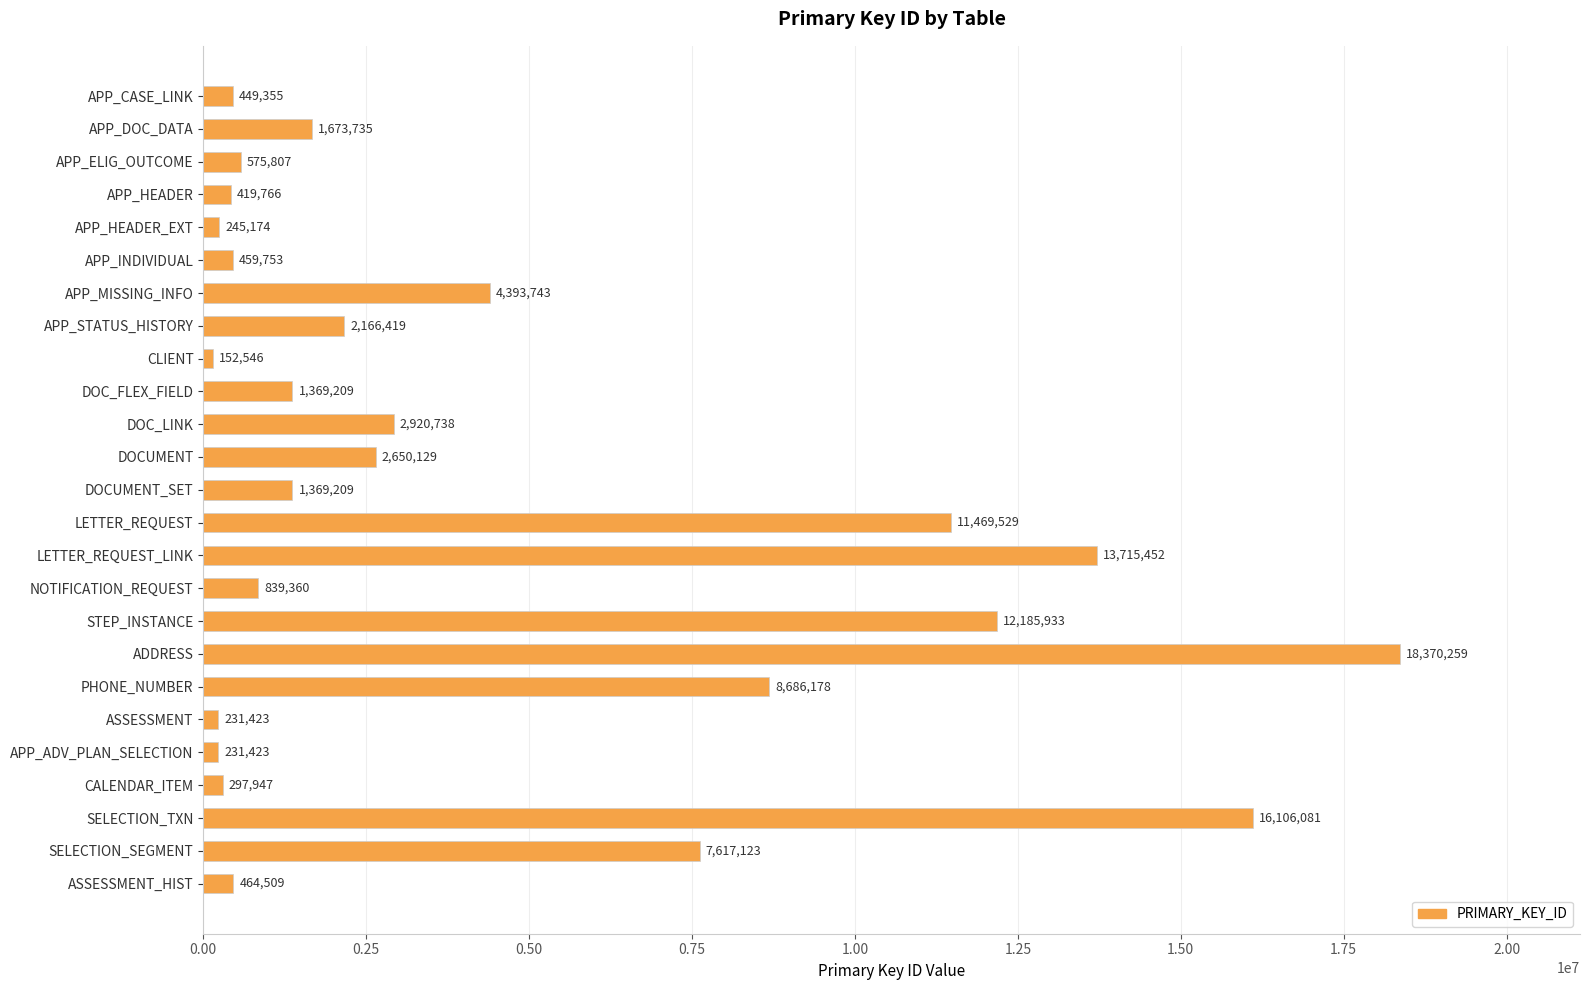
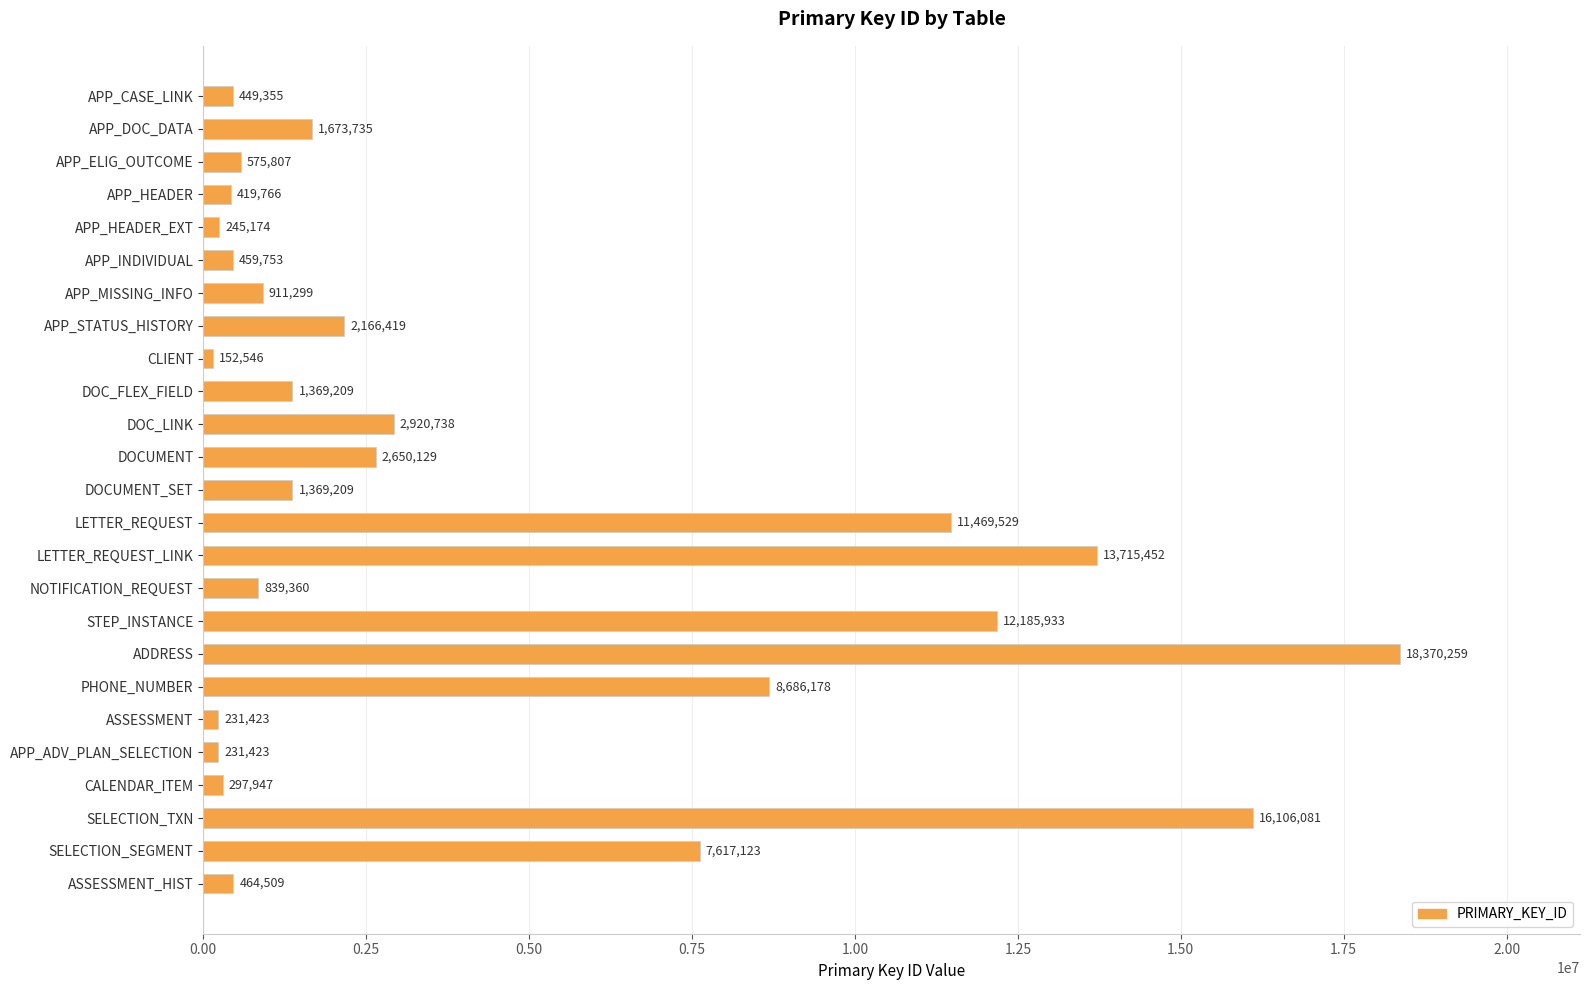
  {
    "APP_CASE_LINK": "449,355",
    "APP_DOC_DATA": "1,673,735",
    "APP_ELIG_OUTCOME": "575,807",
    "APP_HEADER": "419,766",
    "APP_HEADER_EXT": "245,174",
    "APP_INDIVIDUAL": "459,753",
-   "APP_MISSING_INFO": "4,393,743",
+   "APP_MISSING_INFO": "911,299",
    "APP_STATUS_HISTORY": "2,166,419",
    "CLIENT": "152,546",
    "DOC_FLEX_FIELD": "1,369,209",
    "DOC_LINK": "2,920,738",
    "DOCUMENT": "2,650,129",
    "DOCUMENT_SET": "1,369,209",
    "LETTER_REQUEST": "11,469,529",
    "LETTER_REQUEST_LINK": "13,715,452",
    "NOTIFICATION_REQUEST": "839,360",
    "STEP_INSTANCE": "12,185,933",
    "ADDRESS": "18,370,259",
    "PHONE_NUMBER": "8,686,178",
    "ASSESSMENT": "231,423",
    "APP_ADV_PLAN_SELECTION": "231,423",
    "CALENDAR_ITEM": "297,947",
    "SELECTION_TXN": "16,106,081",
    "SELECTION_SEGMENT": "7,617,123",
    "ASSESSMENT_HIST": "464,509"
  }
